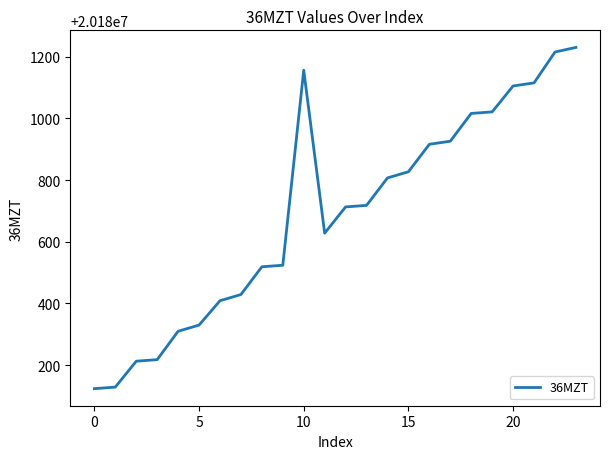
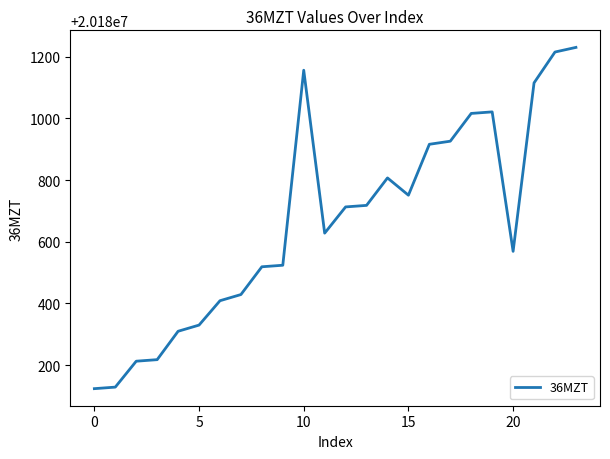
  {
    "0": 20180120,
    "5": 20180330,
    "10": 20181160,
-   "15": 20180830,
-   "20": 20181110
+   "15": 20180750,
+   "20": 20180570
  }
